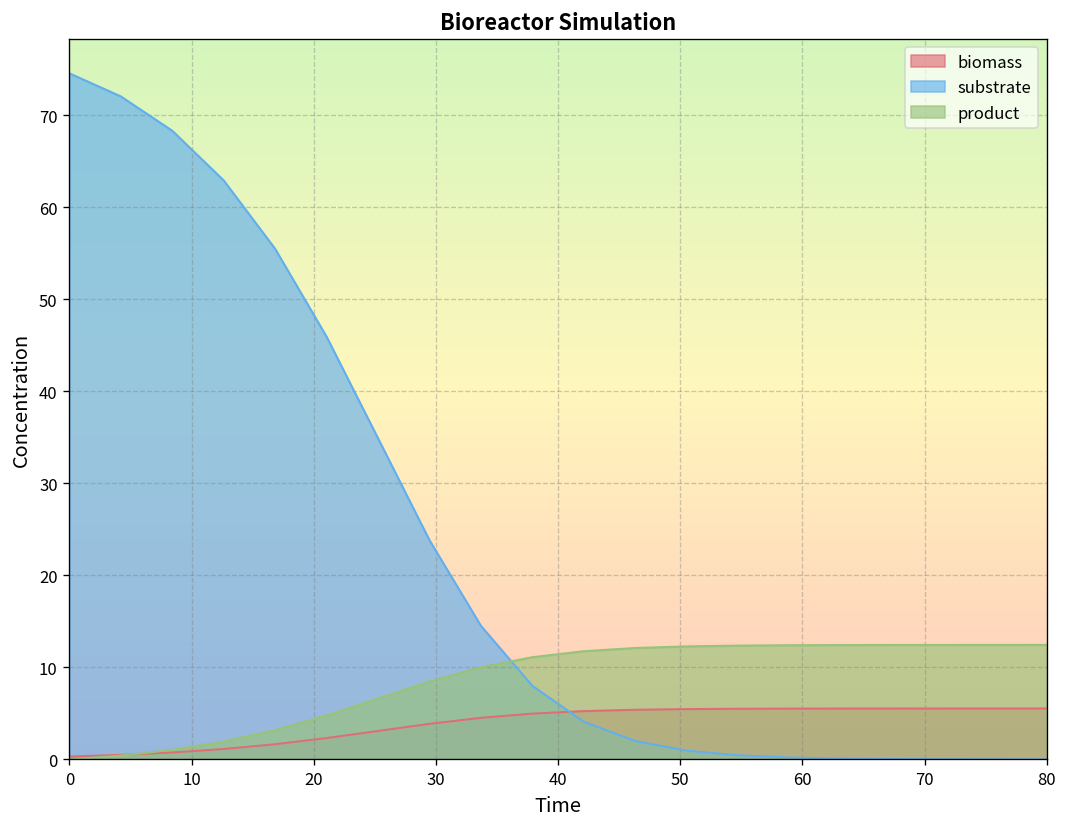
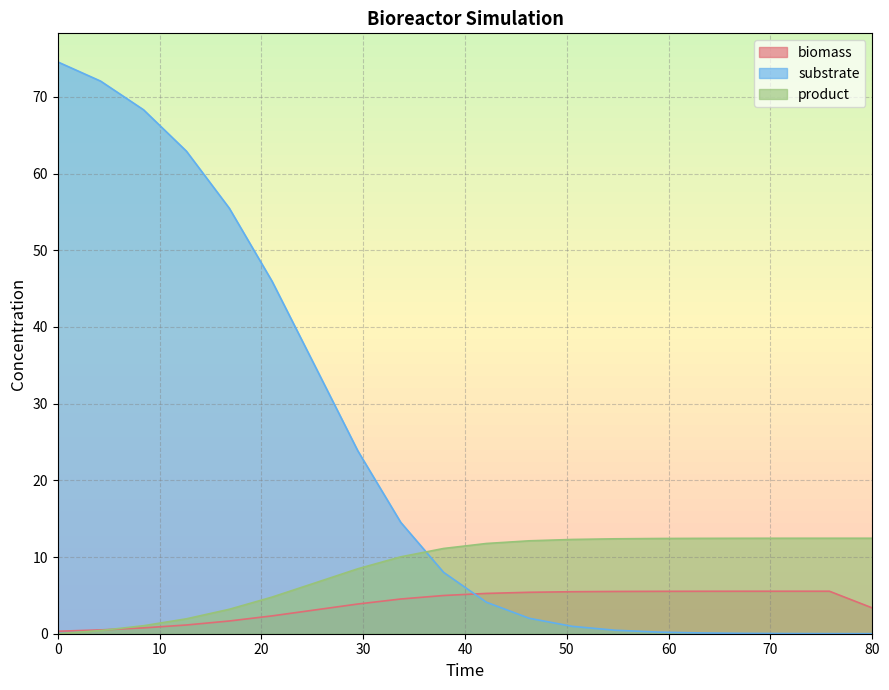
  {
    "biomass": {
-     "80": 6
+     "80": 3
    },
    "substrate": {
      "0": 75,
      "80": 0
    },
    "product": {
      "80": 12
    }
  }
